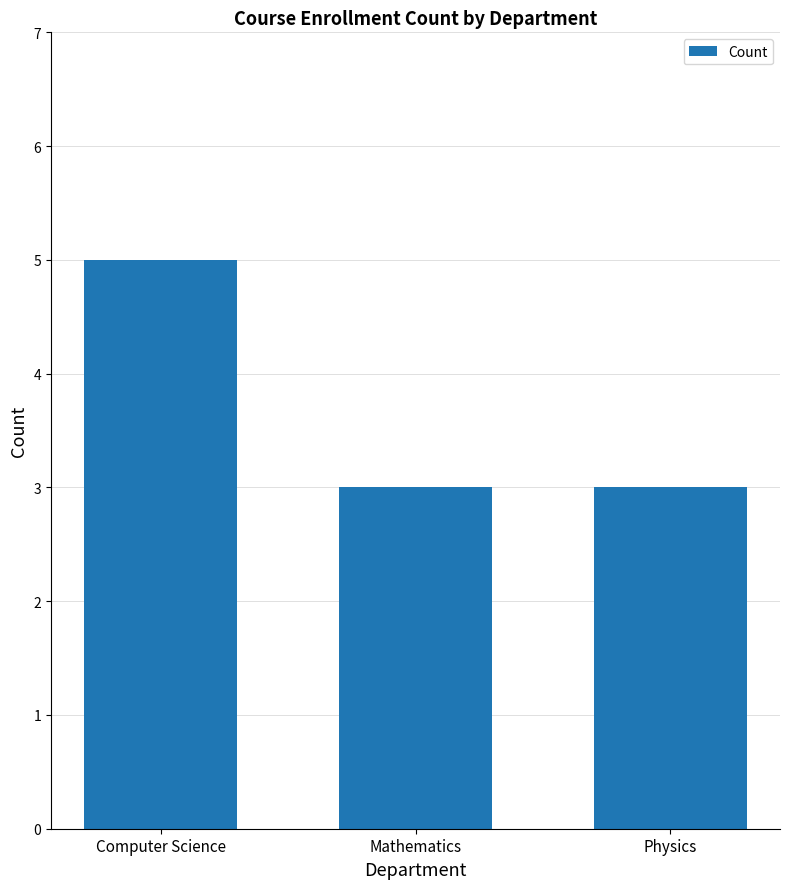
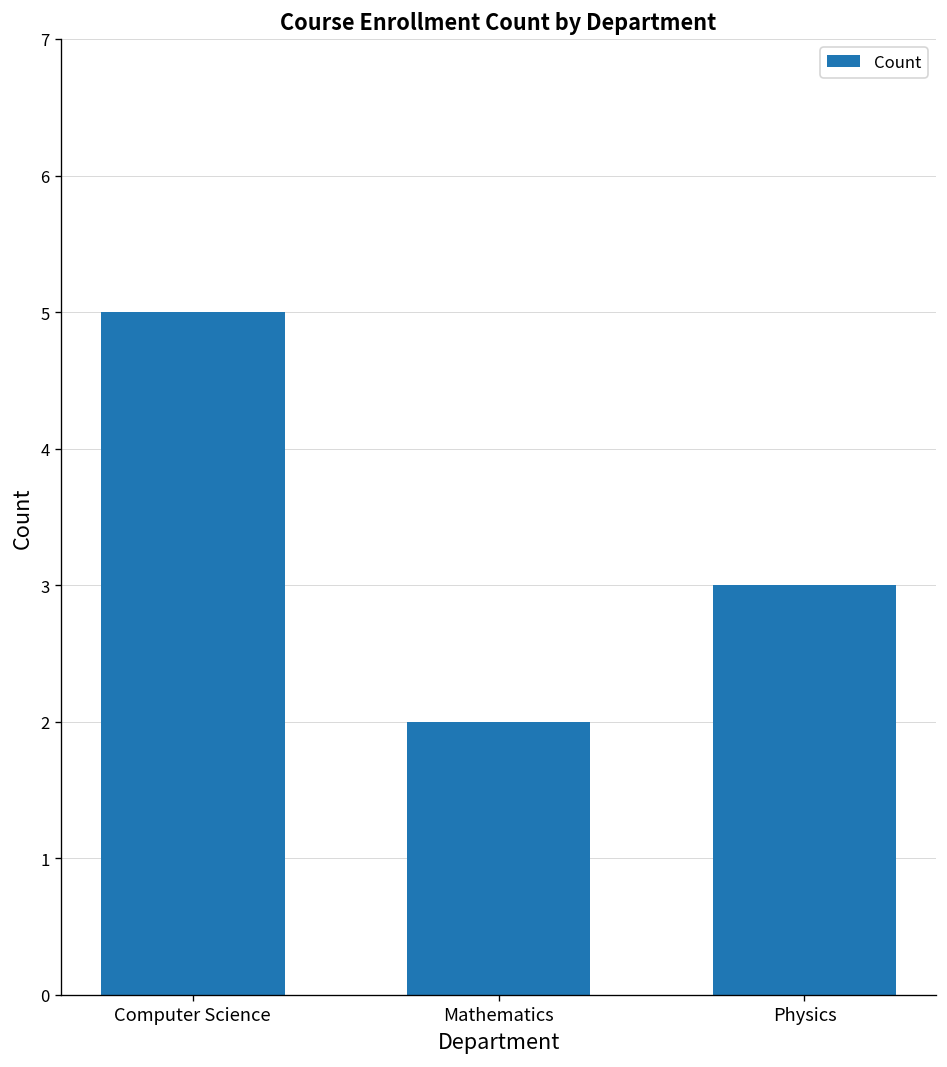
  {
    "Computer Science": 5,
-   "Mathematics": 3,
+   "Mathematics": 2,
    "Physics": 3
  }
